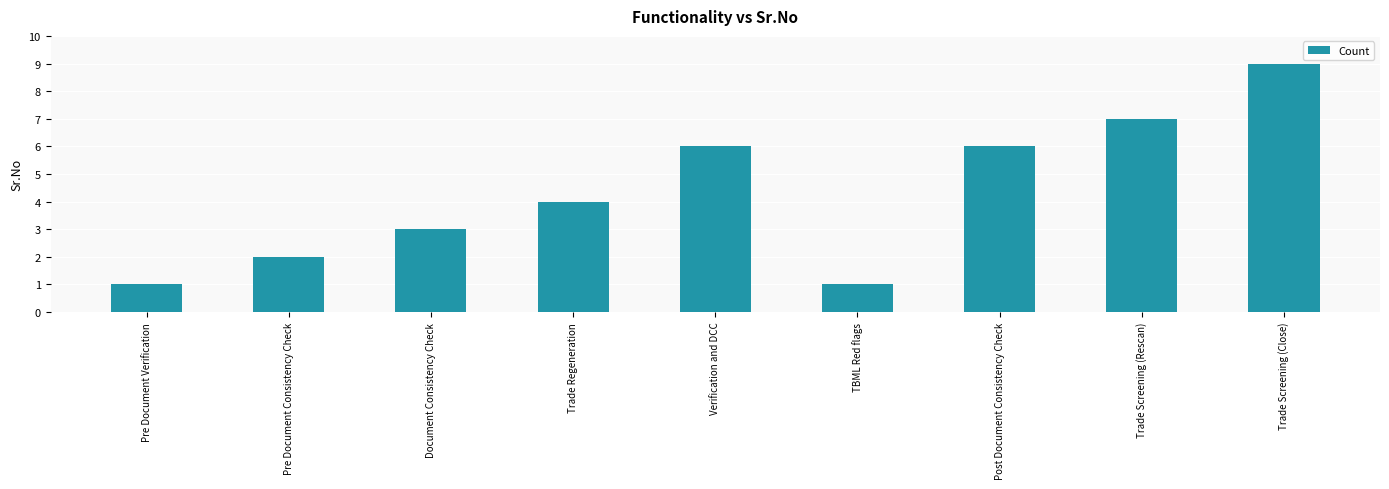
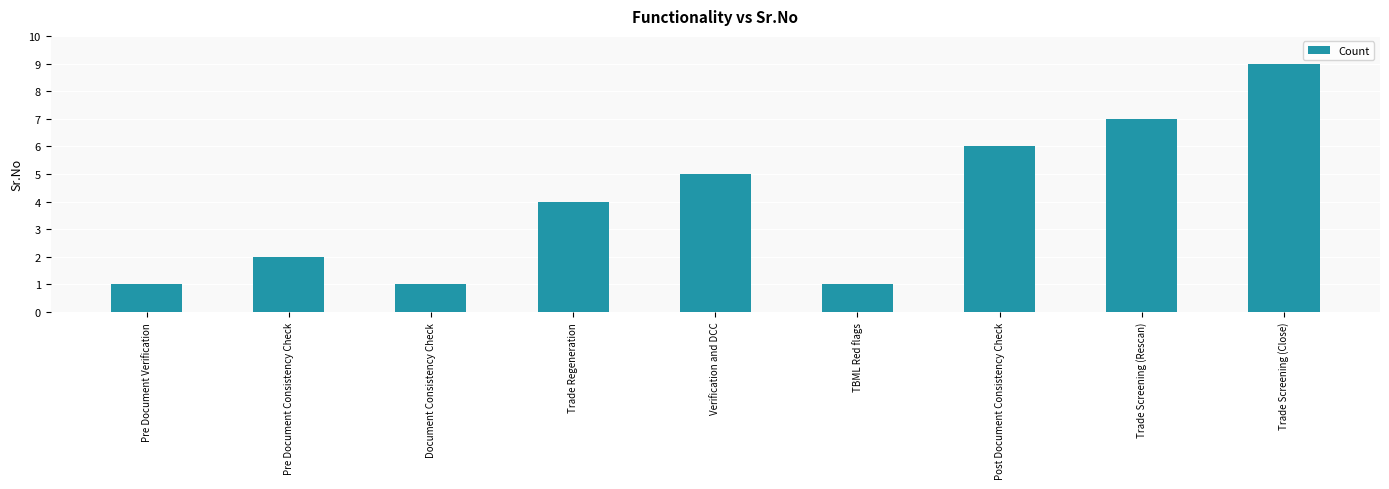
  {
    "Pre Document Verification": 1,
    "Pre Document Consistency Check": 2,
-   "Document Consistency Check": 3,
+   "Document Consistency Check": 1,
    "Trade Regeneration": 4,
-   "Verification and DCC": 6,
+   "Verification and DCC": 5,
    "TBML Red flags": 1,
    "Post Document Consistency Check": 6,
    "Trade Screening (Rescan)": 7,
    "Trade Screening (Close)": 9
  }
